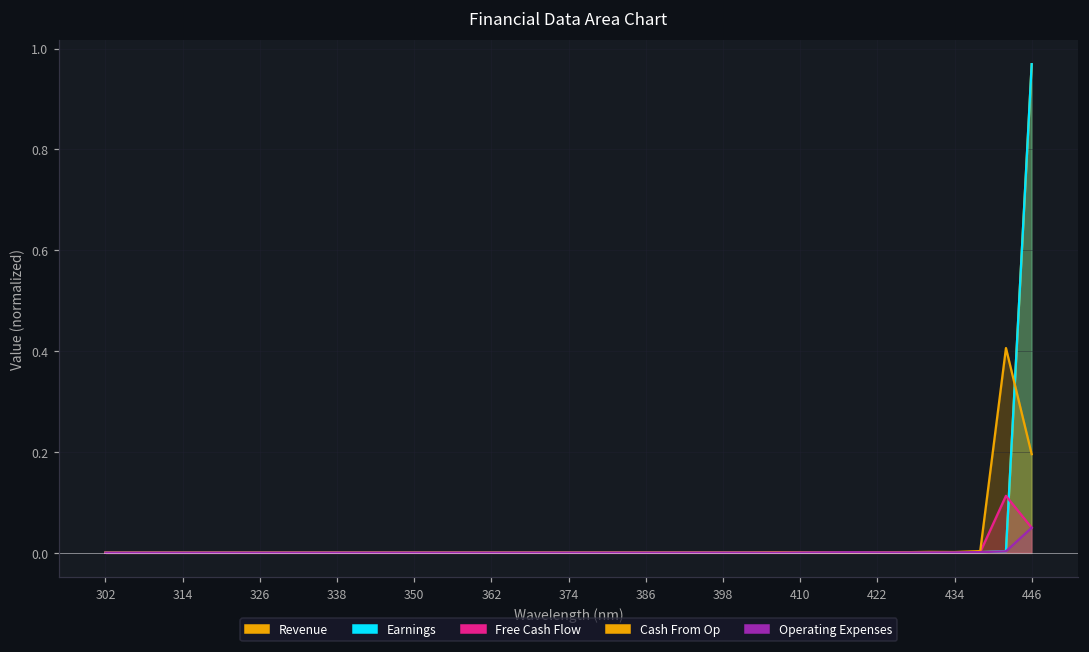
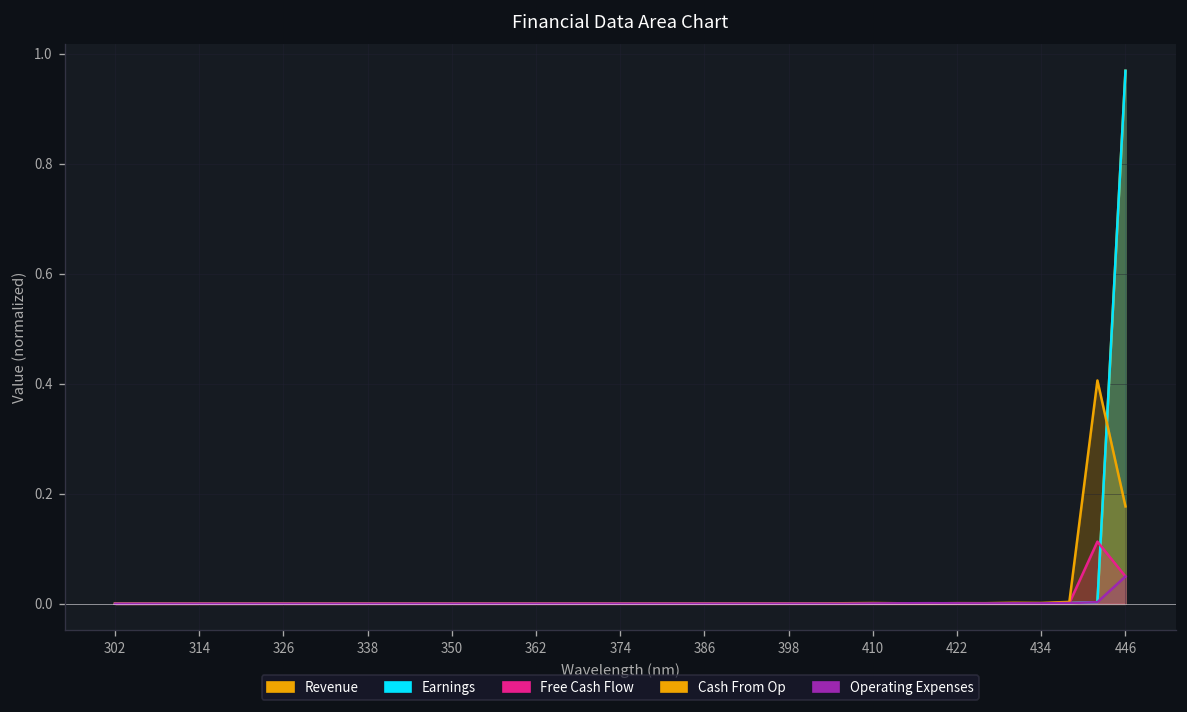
  {
    "Earnings": {
      "446": 0.97
    },
    "Cash From Op": {
-     "446": 0.20
+     "446": 0.18
    }
  }
